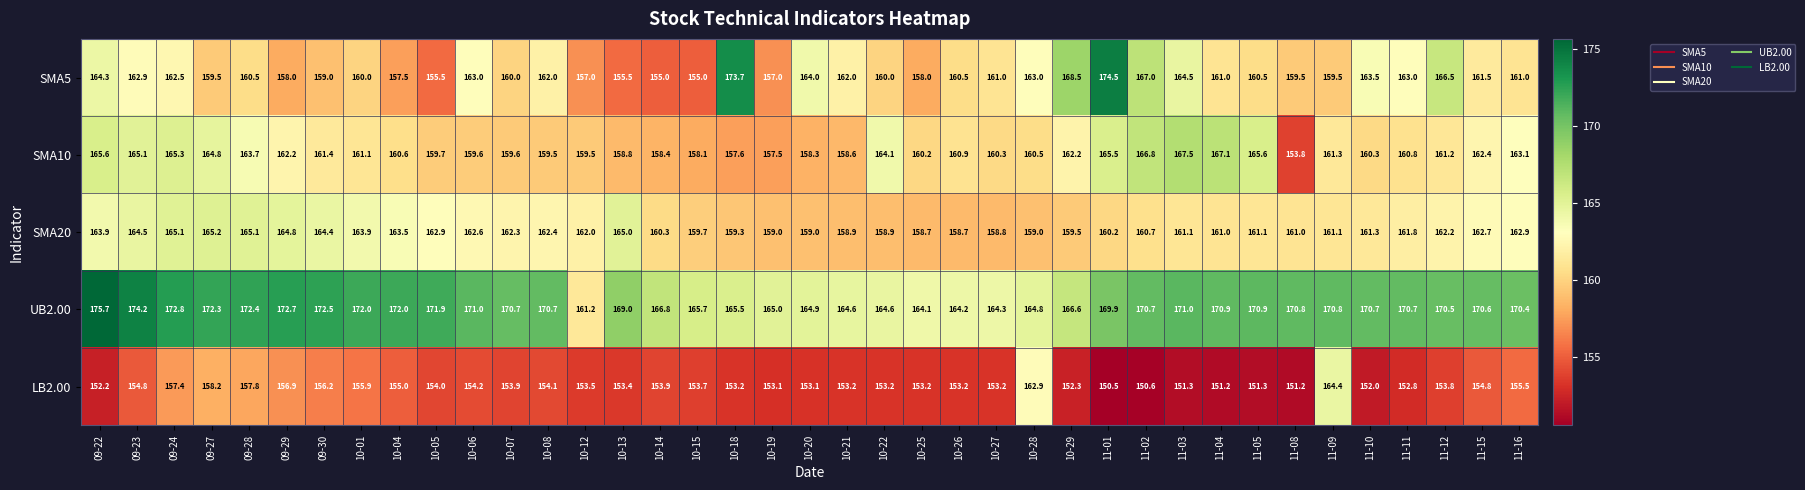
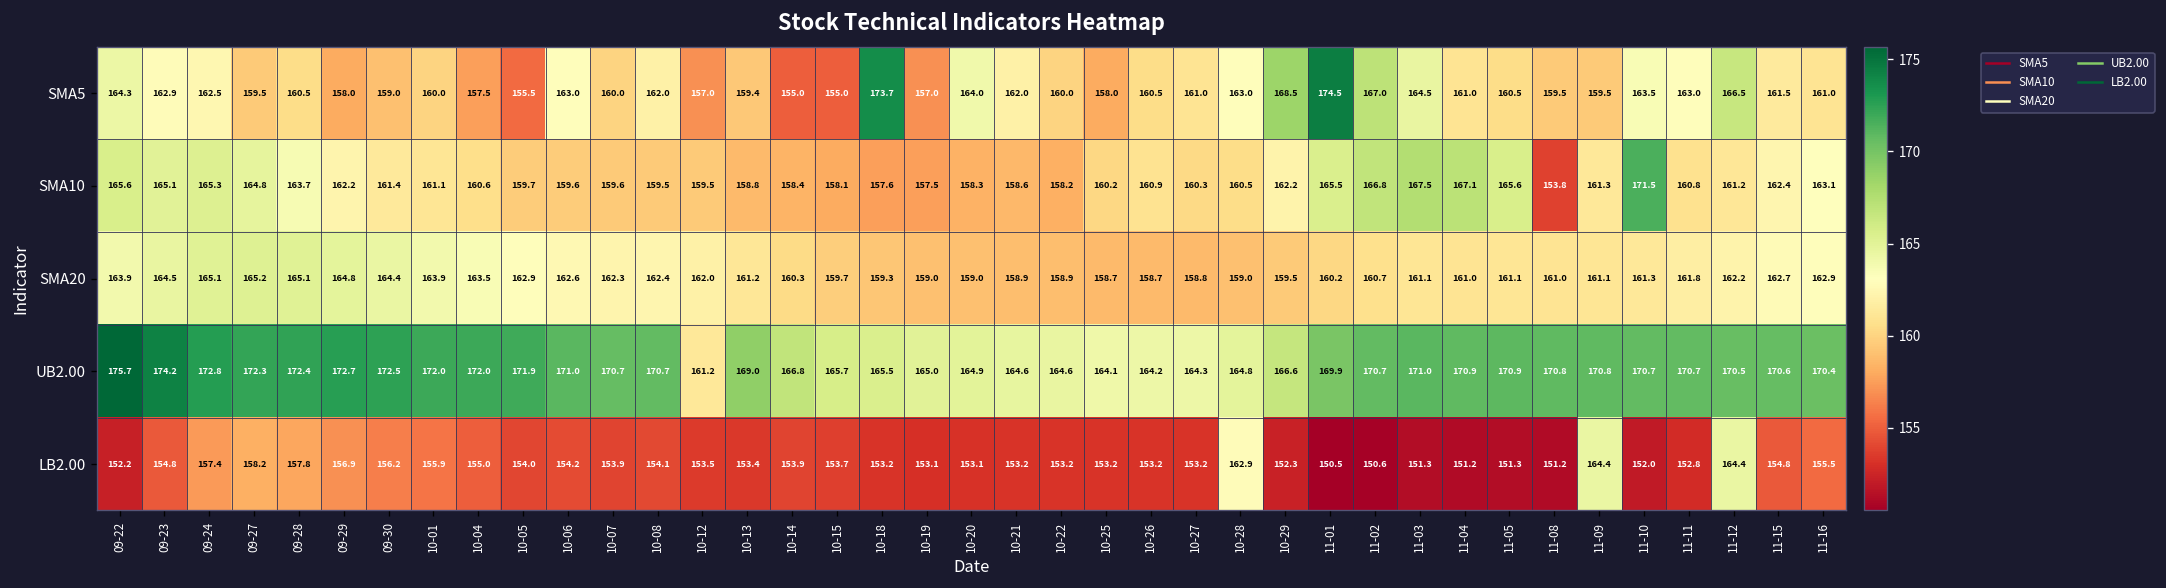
  {
    "SMA5": {
      "09-22": 164.3,
      "09-23": 162.9,
      "09-24": 162.5,
      "09-27": 159.5,
      "09-28": 160.5,
      "09-29": 158.0,
      "09-30": 159.0,
      "10-01": 160.0,
      "10-04": 157.5,
      "10-05": 155.5,
      "10-06": 163.0,
      "10-07": 160.0,
      "10-08": 162.0,
      "10-12": 157.0,
-     "10-13": 155.5,
+     "10-13": 159.4,
      "10-14": 155.0,
      "10-15": 155.0,
      "10-18": 173.7,
      "10-19": 157.0,
      "10-20": 164.0,
      "10-21": 162.0,
      "10-22": 160.0,
      "10-25": 158.0,
      "10-26": 160.5,
      "10-27": 161.0,
      "10-28": 163.0,
      "10-29": 168.5,
      "11-01": 174.5,
      "11-02": 167.0,
      "11-03": 164.5,
      "11-04": 161.0,
      "11-05": 160.5,
      "11-08": 159.5,
      "11-09": 159.5,
      "11-10": 163.5,
      "11-11": 163.0,
      "11-12": 166.5,
      "11-15": 161.5,
      "11-16": 161.0
    },
    "SMA10": {
      "09-22": 165.6,
      "09-23": 165.1,
      "09-24": 165.3,
      "09-27": 164.8,
      "09-28": 163.7,
      "09-29": 162.2,
      "09-30": 161.4,
      "10-01": 161.1,
      "10-04": 160.6,
      "10-05": 159.7,
      "10-06": 159.6,
      "10-07": 159.6,
      "10-08": 159.5,
      "10-12": 159.5,
      "10-13": 158.8,
      "10-14": 158.4,
      "10-15": 158.1,
      "10-18": 157.6,
      "10-19": 157.5,
      "10-20": 158.3,
      "10-21": 158.6,
-     "10-22": 164.1,
+     "10-22": 158.2,
      "10-25": 160.2,
      "10-26": 160.9,
      "10-27": 160.3,
      "10-28": 160.5,
      "10-29": 162.2,
      "11-01": 165.5,
      "11-02": 166.8,
      "11-03": 167.5,
      "11-04": 167.1,
      "11-05": 165.6,
      "11-08": 153.8,
      "11-09": 161.3,
-     "11-10": 160.3,
+     "11-10": 171.5,
      "11-11": 160.8,
      "11-12": 161.2,
      "11-15": 162.4,
      "11-16": 163.1
    },
    "SMA20": {
      "09-22": 163.9,
      "09-23": 164.5,
      "09-24": 165.1,
      "09-27": 165.2,
      "09-28": 165.1,
      "09-29": 164.8,
      "09-30": 164.4,
      "10-01": 163.9,
      "10-04": 163.5,
      "10-05": 162.9,
      "10-06": 162.6,
      "10-07": 162.3,
      "10-08": 162.4,
      "10-12": 162.0,
-     "10-13": 165.0,
+     "10-13": 161.2,
      "10-14": 160.3,
      "10-15": 159.7,
      "10-18": 159.3,
      "10-19": 159.0,
      "10-20": 159.0,
      "10-21": 158.9,
      "10-22": 158.9,
      "10-25": 158.7,
      "10-26": 158.7,
      "10-27": 158.8,
      "10-28": 159.0,
      "10-29": 159.5,
      "11-01": 160.2,
      "11-02": 160.7,
      "11-03": 161.1,
      "11-04": 161.0,
      "11-05": 161.1,
      "11-08": 161.0,
      "11-09": 161.1,
      "11-10": 161.3,
      "11-11": 161.8,
      "11-12": 162.2,
      "11-15": 162.7,
      "11-16": 162.9
    },
    "UB2.00": {
      "09-22": 175.7,
      "09-23": 174.2,
      "09-24": 172.8,
      "09-27": 172.3,
      "09-28": 172.4,
      "09-29": 172.7,
      "09-30": 172.5,
      "10-01": 172.0,
      "10-04": 172.0,
      "10-05": 171.9,
      "10-06": 171.0,
      "10-07": 170.7,
      "10-08": 170.7,
      "10-12": 161.2,
      "10-13": 169.0,
      "10-14": 166.8,
      "10-15": 165.7,
      "10-18": 165.5,
      "10-19": 165.0,
      "10-20": 164.9,
      "10-21": 164.6,
      "10-22": 164.6,
      "10-25": 164.1,
      "10-26": 164.2,
      "10-27": 164.3,
      "10-28": 164.8,
      "10-29": 166.6,
      "11-01": 169.9,
      "11-02": 170.7,
      "11-03": 171.0,
      "11-04": 170.9,
      "11-05": 170.9,
      "11-08": 170.8,
      "11-09": 170.8,
      "11-10": 170.7,
      "11-11": 170.7,
      "11-12": 170.5,
      "11-15": 170.6,
      "11-16": 170.4
    },
    "LB2.00": {
      "09-22": 152.2,
      "09-23": 154.8,
      "09-24": 157.4,
      "09-27": 158.2,
      "09-28": 157.8,
      "09-29": 156.9,
      "09-30": 156.2,
      "10-01": 155.9,
      "10-04": 155.0,
      "10-05": 154.0,
      "10-06": 154.2,
      "10-07": 153.9,
      "10-08": 154.1,
      "10-12": 153.5,
      "10-13": 153.4,
      "10-14": 153.9,
      "10-15": 153.7,
      "10-18": 153.2,
      "10-19": 153.1,
      "10-20": 153.1,
      "10-21": 153.2,
      "10-22": 153.2,
      "10-25": 153.2,
      "10-26": 153.2,
      "10-27": 153.2,
      "10-28": 162.9,
      "10-29": 152.3,
      "11-01": 150.5,
      "11-02": 150.6,
      "11-03": 151.3,
      "11-04": 151.2,
      "11-05": 151.3,
      "11-08": 151.2,
      "11-09": 164.4,
      "11-10": 152.0,
      "11-11": 152.8,
-     "11-12": 153.8,
+     "11-12": 164.4,
      "11-15": 154.8,
      "11-16": 155.5
    }
  }
